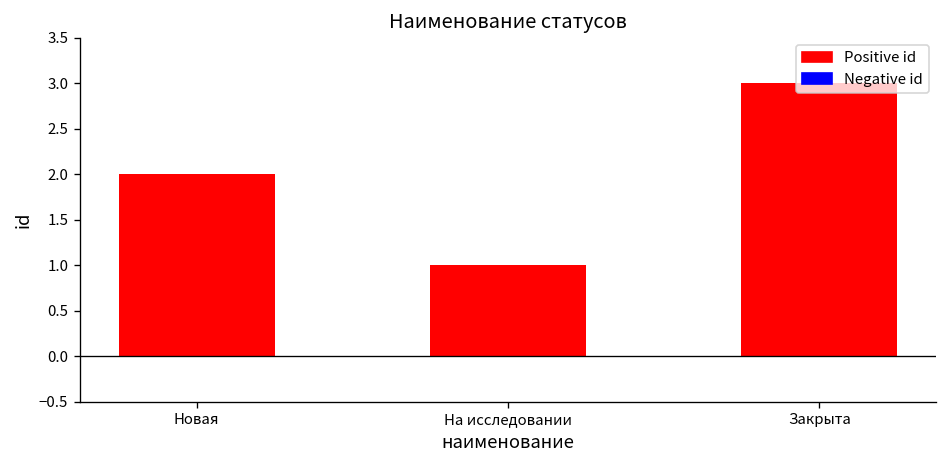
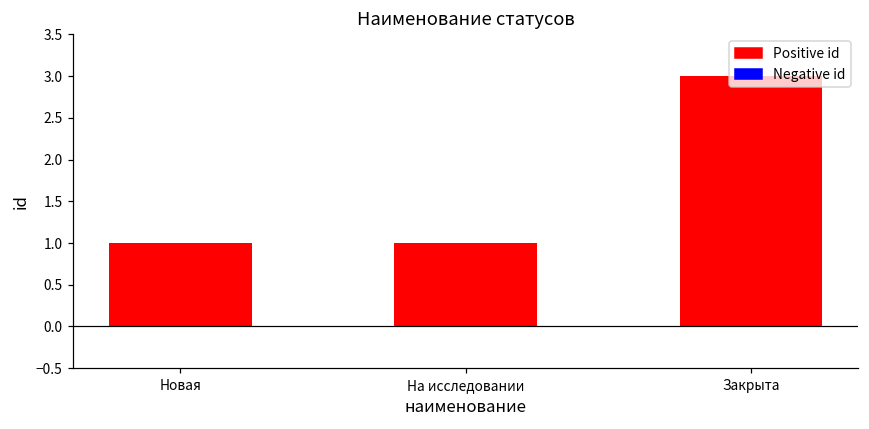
  {
-   "Новая": 2,
+   "Новая": 1,
    "На исследовании": 1
  }
